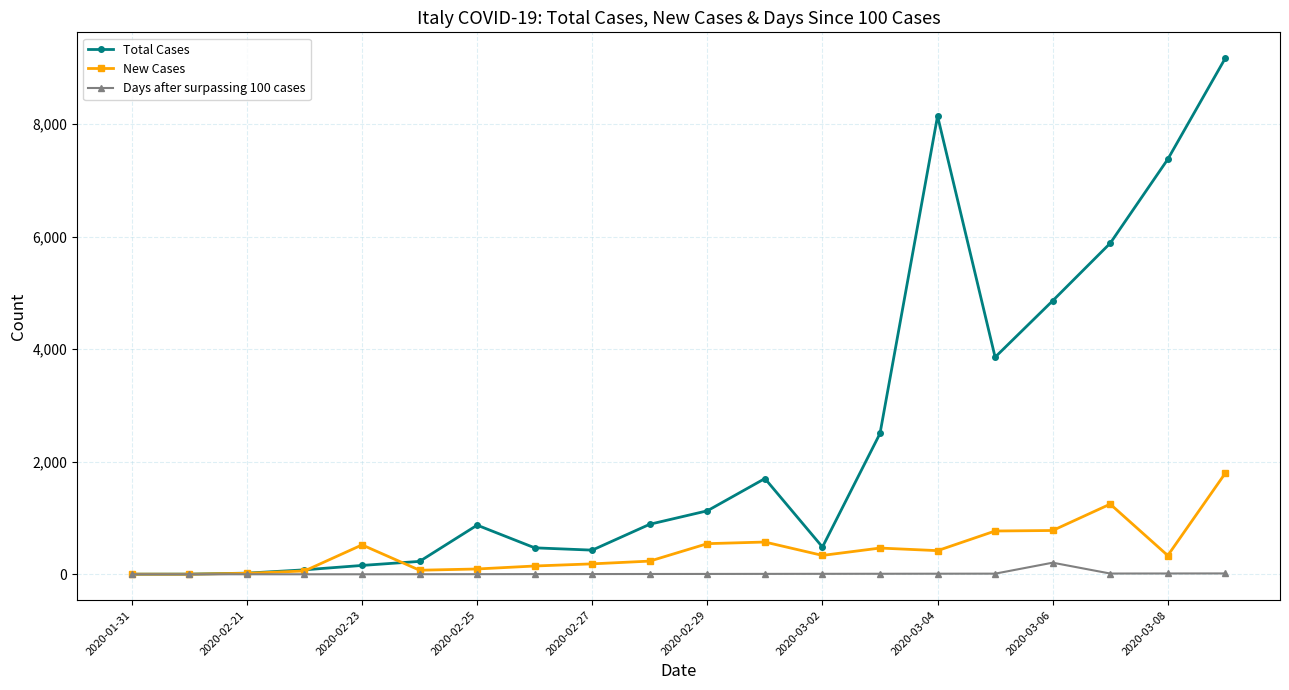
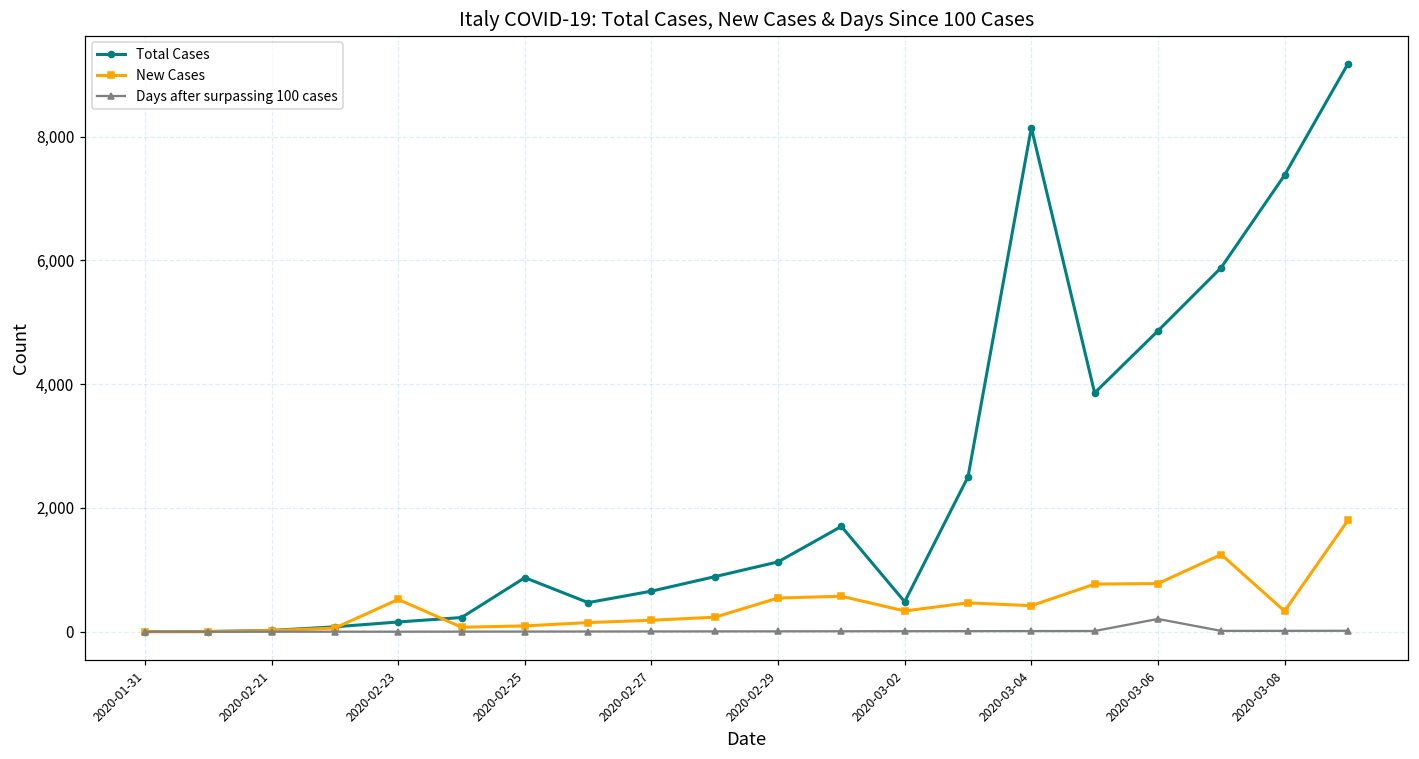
  {
    "Total Cases": {
      "2020-02-23": "200",
      "2020-02-25": "900",
-     "2020-02-27": "400",
+     "2020-02-27": "700",
      "2020-02-29": "1,100",
      "2020-03-02": "500",
      "2020-03-04": "8,100",
      "2020-03-06": "4,900",
      "2020-03-08": "7,400"
    },
    "New Cases": {
      "2020-02-23": "500",
      "2020-02-25": "100",
      "2020-02-27": "200",
      "2020-02-29": "500",
      "2020-03-02": "300",
      "2020-03-04": "400",
      "2020-03-06": "800",
      "2020-03-08": "300"
    },
    "Days after surpassing 100 cases": {
      "2020-02-23": "0",
      "2020-02-25": "0",
      "2020-02-27": "0",
      "2020-02-29": "0",
      "2020-03-02": "0",
      "2020-03-04": "0",
      "2020-03-06": "200",
      "2020-03-08": "0"
    }
  }
